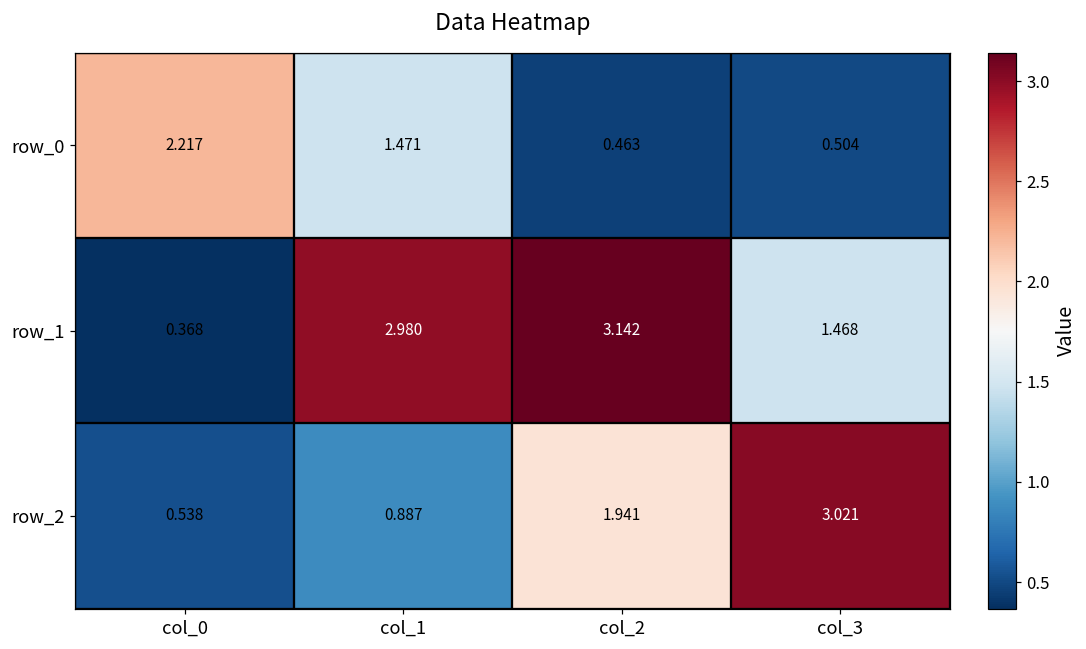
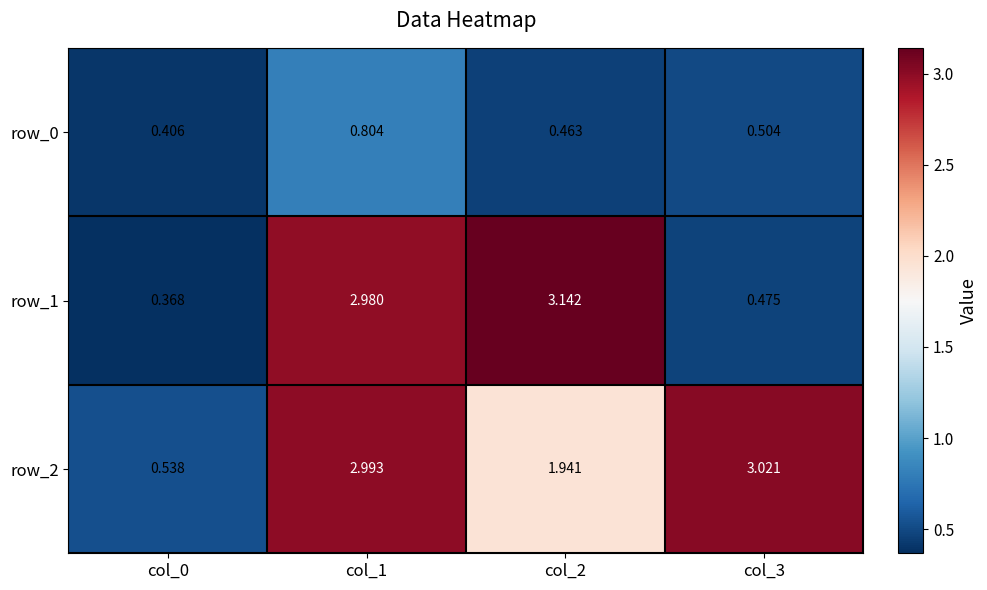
  {
    "row_0": {
-     "col_0": 2.217,
-     "col_1": 1.471,
+     "col_0": 0.406,
+     "col_1": 0.804,
      "col_2": 0.463,
      "col_3": 0.504
    },
    "row_1": {
      "col_0": 0.368,
      "col_1": 2.980,
      "col_2": 3.142,
-     "col_3": 1.468
+     "col_3": 0.475
    },
    "row_2": {
      "col_0": 0.538,
-     "col_1": 0.887,
+     "col_1": 2.993,
      "col_2": 1.941,
      "col_3": 3.021
    }
  }
